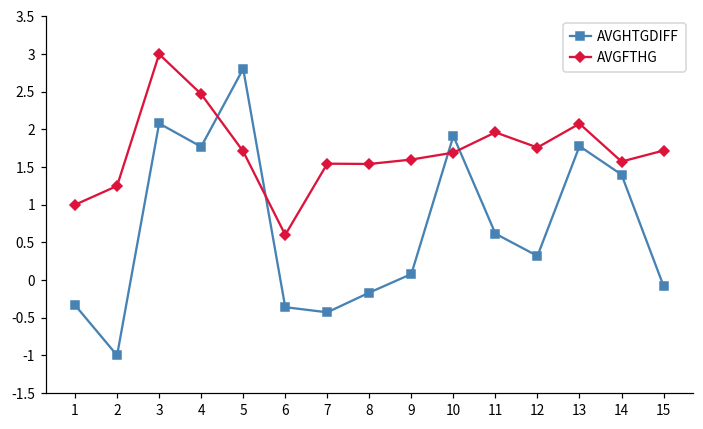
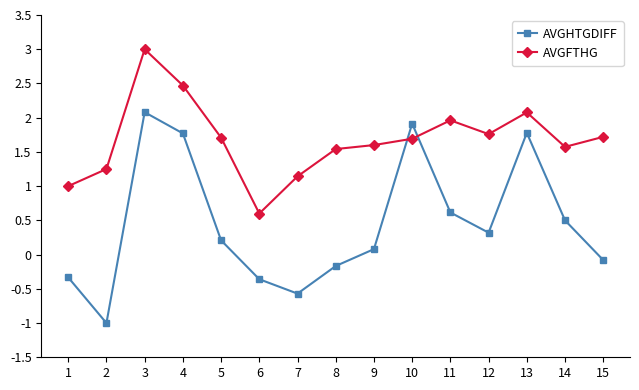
  {
    "AVGHTGDIFF": {
      "1": -0.3,
      "2": -1.0,
      "3": 2.1,
      "4": 1.8,
-     "5": 2.8,
+     "5": 0.2,
      "6": -0.4,
-     "7": -0.4,
+     "7": -0.6,
      "8": -0.2,
      "9": 0.1,
      "10": 1.9,
      "11": 0.6,
      "12": 0.3,
      "13": 1.8,
-     "14": 1.4,
+     "14": 0.5,
      "15": -0.1
    },
    "AVGFTHG": {
      "1": 1.0,
      "2": 1.3,
      "3": 3.0,
      "4": 2.5,
      "5": 1.7,
      "6": 0.6,
-     "7": 1.5,
+     "7": 1.1,
      "8": 1.5,
      "9": 1.6,
      "10": 1.7,
      "11": 2.0,
      "12": 1.8,
      "13": 2.1,
      "14": 1.6,
      "15": 1.7
    }
  }
